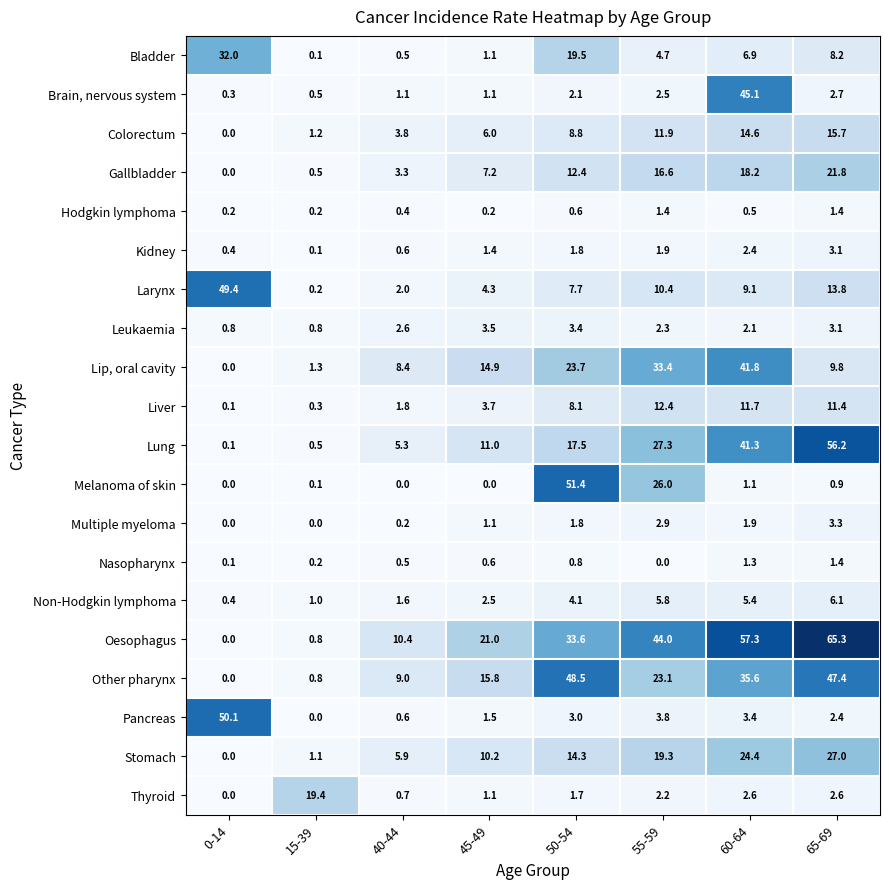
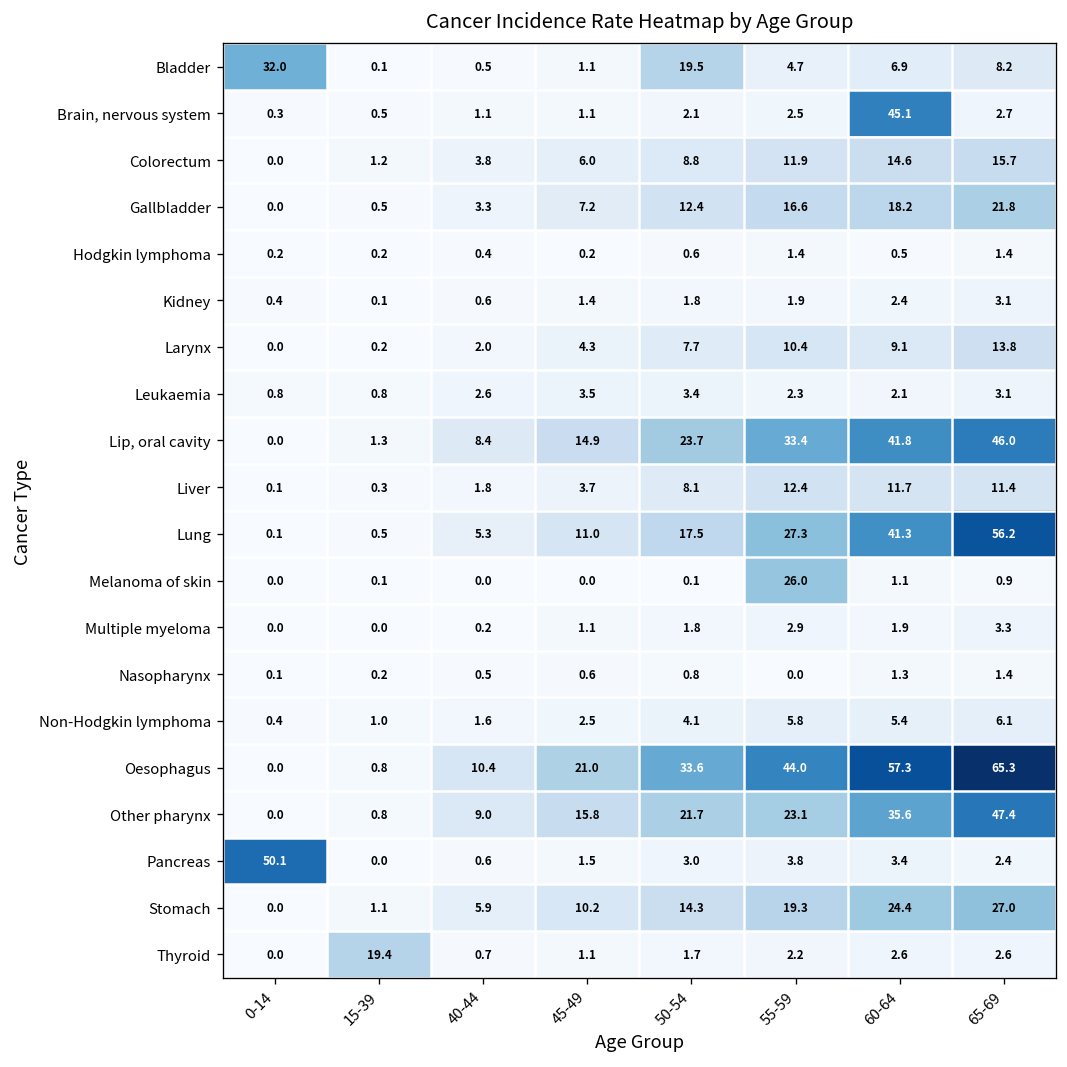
  {
    "Bladder": {
      "0-14": 32.0,
      "15-39": 0.1,
      "40-44": 0.5,
      "45-49": 1.1,
      "50-54": 19.5,
      "55-59": 4.7,
      "60-64": 6.9,
      "65-69": 8.2
    },
    "Brain, nervous system": {
      "0-14": 0.3,
      "15-39": 0.5,
      "40-44": 1.1,
      "45-49": 1.1,
      "50-54": 2.1,
      "55-59": 2.5,
      "60-64": 45.1,
      "65-69": 2.7
    },
    "Colorectum": {
      "0-14": 0.0,
      "15-39": 1.2,
      "40-44": 3.8,
      "45-49": 6.0,
      "50-54": 8.8,
      "55-59": 11.9,
      "60-64": 14.6,
      "65-69": 15.7
    },
    "Gallbladder": {
      "0-14": 0.0,
      "15-39": 0.5,
      "40-44": 3.3,
      "45-49": 7.2,
      "50-54": 12.4,
      "55-59": 16.6,
      "60-64": 18.2,
      "65-69": 21.8
    },
    "Hodgkin lymphoma": {
      "0-14": 0.2,
      "15-39": 0.2,
      "40-44": 0.4,
      "45-49": 0.2,
      "50-54": 0.6,
      "55-59": 1.4,
      "60-64": 0.5,
      "65-69": 1.4
    },
    "Kidney": {
      "0-14": 0.4,
      "15-39": 0.1,
      "40-44": 0.6,
      "45-49": 1.4,
      "50-54": 1.8,
      "55-59": 1.9,
      "60-64": 2.4,
      "65-69": 3.1
    },
    "Larynx": {
-     "0-14": 49.4,
+     "0-14": 0.0,
      "15-39": 0.2,
      "40-44": 2.0,
      "45-49": 4.3,
      "50-54": 7.7,
      "55-59": 10.4,
      "60-64": 9.1,
      "65-69": 13.8
    },
    "Leukaemia": {
      "0-14": 0.8,
      "15-39": 0.8,
      "40-44": 2.6,
      "45-49": 3.5,
      "50-54": 3.4,
      "55-59": 2.3,
      "60-64": 2.1,
      "65-69": 3.1
    },
    "Lip, oral cavity": {
      "0-14": 0.0,
      "15-39": 1.3,
      "40-44": 8.4,
      "45-49": 14.9,
      "50-54": 23.7,
      "55-59": 33.4,
      "60-64": 41.8,
-     "65-69": 9.8
+     "65-69": 46.0
    },
    "Liver": {
      "0-14": 0.1,
      "15-39": 0.3,
      "40-44": 1.8,
      "45-49": 3.7,
      "50-54": 8.1,
      "55-59": 12.4,
      "60-64": 11.7,
      "65-69": 11.4
    },
    "Lung": {
      "0-14": 0.1,
      "15-39": 0.5,
      "40-44": 5.3,
      "45-49": 11.0,
      "50-54": 17.5,
      "55-59": 27.3,
      "60-64": 41.3,
      "65-69": 56.2
    },
    "Melanoma of skin": {
      "0-14": 0.0,
      "15-39": 0.1,
      "40-44": 0.0,
      "45-49": 0.0,
-     "50-54": 51.4,
+     "50-54": 0.1,
      "55-59": 26.0,
      "60-64": 1.1,
      "65-69": 0.9
    },
    "Multiple myeloma": {
      "0-14": 0.0,
      "15-39": 0.0,
      "40-44": 0.2,
      "45-49": 1.1,
      "50-54": 1.8,
      "55-59": 2.9,
      "60-64": 1.9,
      "65-69": 3.3
    },
    "Nasopharynx": {
      "0-14": 0.1,
      "15-39": 0.2,
      "40-44": 0.5,
      "45-49": 0.6,
      "50-54": 0.8,
      "55-59": 0.0,
      "60-64": 1.3,
      "65-69": 1.4
    },
    "Non-Hodgkin lymphoma": {
      "0-14": 0.4,
      "15-39": 1.0,
      "40-44": 1.6,
      "45-49": 2.5,
      "50-54": 4.1,
      "55-59": 5.8,
      "60-64": 5.4,
      "65-69": 6.1
    },
    "Oesophagus": {
      "0-14": 0.0,
      "15-39": 0.8,
      "40-44": 10.4,
      "45-49": 21.0,
      "50-54": 33.6,
      "55-59": 44.0,
      "60-64": 57.3,
      "65-69": 65.3
    },
    "Other pharynx": {
      "0-14": 0.0,
      "15-39": 0.8,
      "40-44": 9.0,
      "45-49": 15.8,
-     "50-54": 48.5,
+     "50-54": 21.7,
      "55-59": 23.1,
      "60-64": 35.6,
      "65-69": 47.4
    },
    "Pancreas": {
      "0-14": 50.1,
      "15-39": 0.0,
      "40-44": 0.6,
      "45-49": 1.5,
      "50-54": 3.0,
      "55-59": 3.8,
      "60-64": 3.4,
      "65-69": 2.4
    },
    "Stomach": {
      "0-14": 0.0,
      "15-39": 1.1,
      "40-44": 5.9,
      "45-49": 10.2,
      "50-54": 14.3,
      "55-59": 19.3,
      "60-64": 24.4,
      "65-69": 27.0
    },
    "Thyroid": {
      "0-14": 0.0,
      "15-39": 19.4,
      "40-44": 0.7,
      "45-49": 1.1,
      "50-54": 1.7,
      "55-59": 2.2,
      "60-64": 2.6,
      "65-69": 2.6
    }
  }
